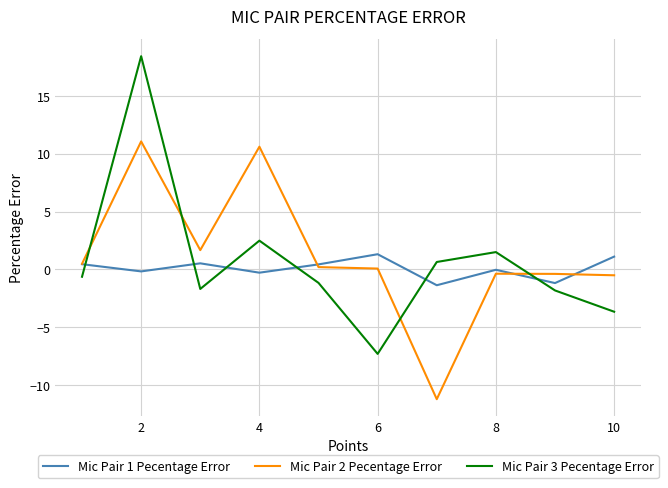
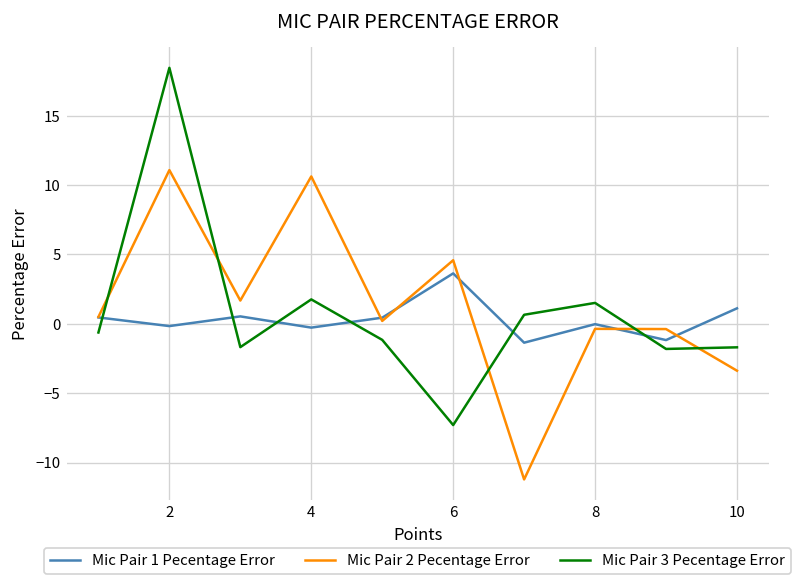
  {
    "Mic Pair 1 Pecentage Error": {
      "2": -0.2,
      "4": -0.3,
-     "6": 1.3,
+     "6": 3.6,
      "8": 0.0,
      "10": 1.1
    },
    "Mic Pair 2 Pecentage Error": {
      "2": 11.1,
      "4": 10.6,
-     "6": 0.1,
+     "6": 4.6,
      "8": -0.4,
-     "10": -0.5
+     "10": -3.4
    },
    "Mic Pair 3 Pecentage Error": {
      "2": 18.4,
-     "4": 2.5,
+     "4": 1.8,
      "6": -7.3,
      "8": 1.5,
-     "10": -3.7
+     "10": -1.7
    }
  }
